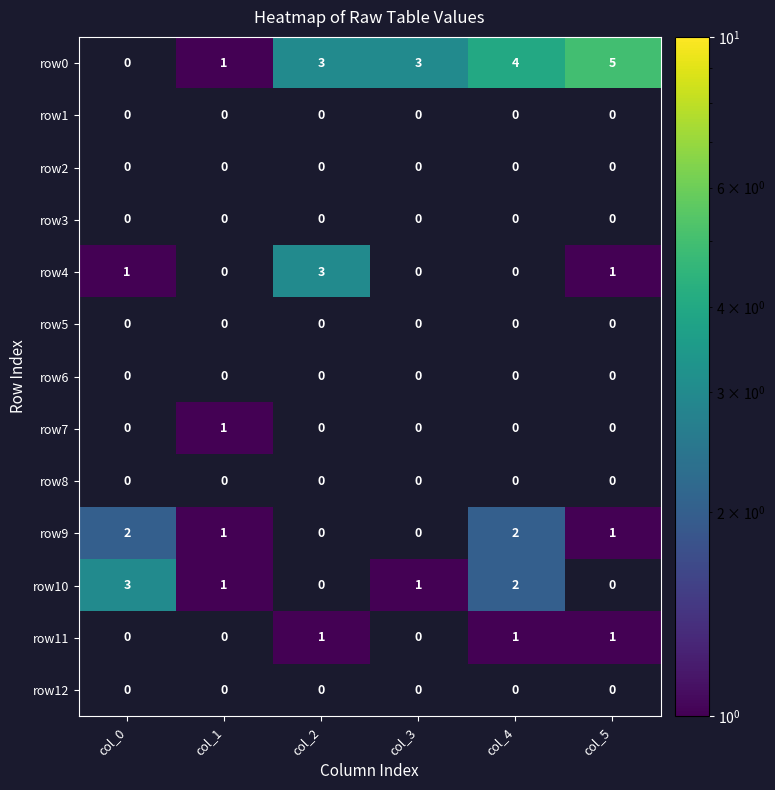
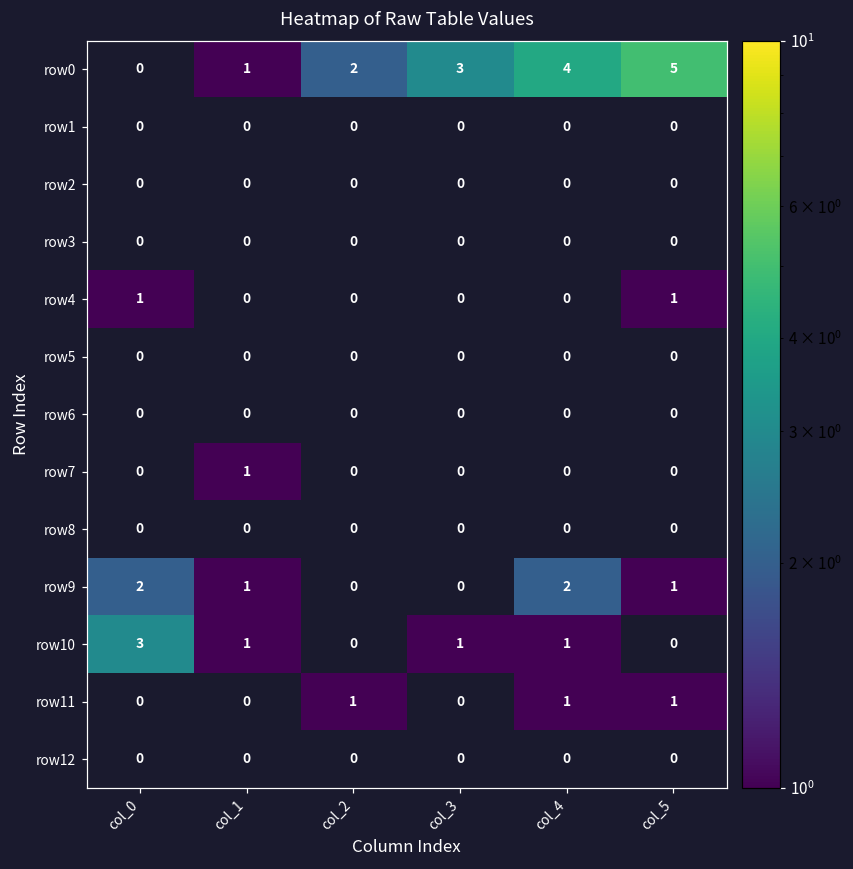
  {
    "row0": {
      "col_0": 0,
      "col_1": 1,
-     "col_2": 3,
+     "col_2": 2,
      "col_3": 3,
      "col_4": 4,
      "col_5": 5
    },
    "row1": {
      "col_0": 0,
      "col_1": 0,
      "col_2": 0,
      "col_3": 0,
      "col_4": 0,
      "col_5": 0
    },
    "row2": {
      "col_0": 0,
      "col_1": 0,
      "col_2": 0,
      "col_3": 0,
      "col_4": 0,
      "col_5": 0
    },
    "row3": {
      "col_0": 0,
      "col_1": 0,
      "col_2": 0,
      "col_3": 0,
      "col_4": 0,
      "col_5": 0
    },
    "row4": {
      "col_0": 1,
      "col_1": 0,
-     "col_2": 3,
+     "col_2": 0,
      "col_3": 0,
      "col_4": 0,
      "col_5": 1
    },
    "row5": {
      "col_0": 0,
      "col_1": 0,
      "col_2": 0,
      "col_3": 0,
      "col_4": 0,
      "col_5": 0
    },
    "row6": {
      "col_0": 0,
      "col_1": 0,
      "col_2": 0,
      "col_3": 0,
      "col_4": 0,
      "col_5": 0
    },
    "row7": {
      "col_0": 0,
      "col_1": 1,
      "col_2": 0,
      "col_3": 0,
      "col_4": 0,
      "col_5": 0
    },
    "row8": {
      "col_0": 0,
      "col_1": 0,
      "col_2": 0,
      "col_3": 0,
      "col_4": 0,
      "col_5": 0
    },
    "row9": {
      "col_0": 2,
      "col_1": 1,
      "col_2": 0,
      "col_3": 0,
      "col_4": 2,
      "col_5": 1
    },
    "row10": {
      "col_0": 3,
      "col_1": 1,
      "col_2": 0,
      "col_3": 1,
-     "col_4": 2,
+     "col_4": 1,
      "col_5": 0
    },
    "row11": {
      "col_0": 0,
      "col_1": 0,
      "col_2": 1,
      "col_3": 0,
      "col_4": 1,
      "col_5": 1
    },
    "row12": {
      "col_0": 0,
      "col_1": 0,
      "col_2": 0,
      "col_3": 0,
      "col_4": 0,
      "col_5": 0
    }
  }
